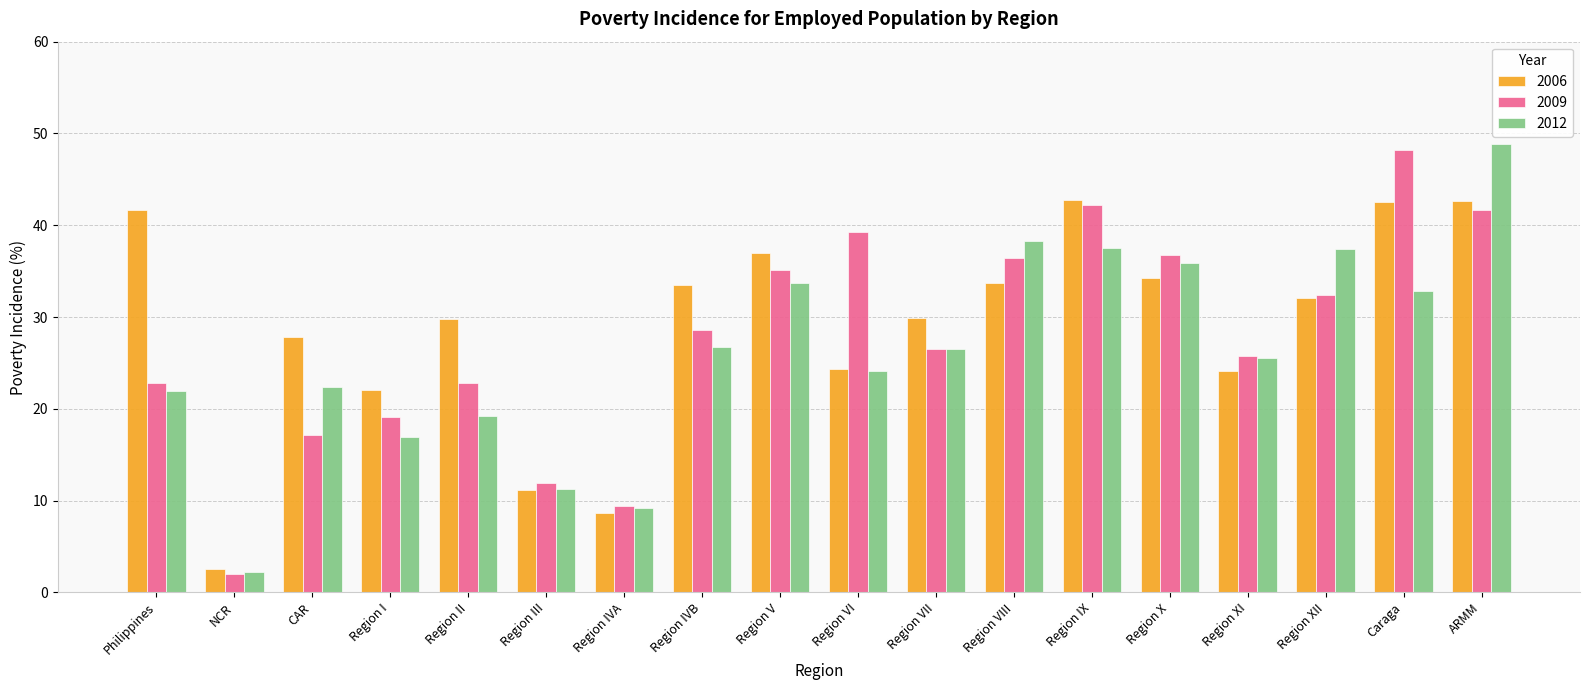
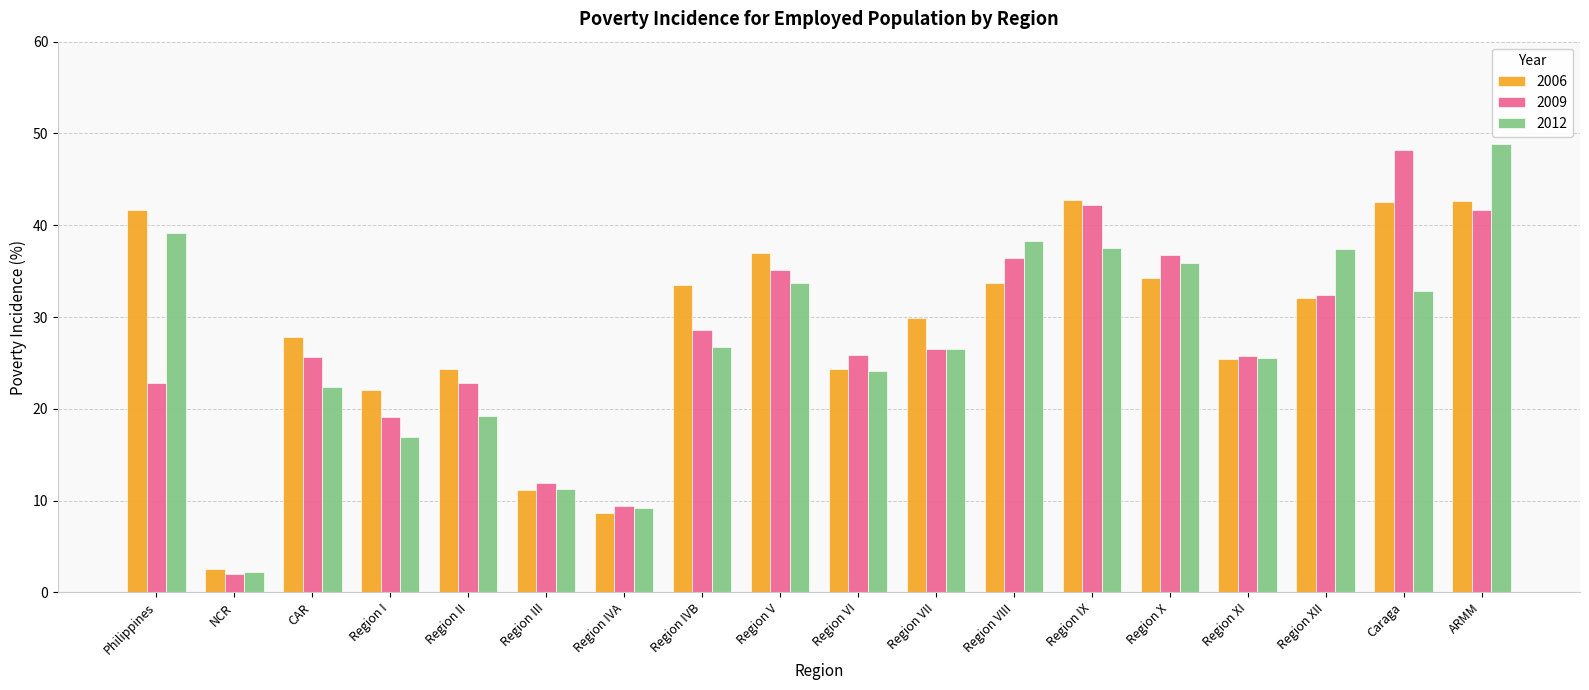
  {
    "2006": {
      "Philippines": 42,
      "NCR": 3,
      "CAR": 28,
      "Region I": 22,
-     "Region II": 30,
+     "Region II": 24,
      "Region III": 11,
      "Region IVA": 9,
      "Region IVB": 33,
      "Region V": 37,
      "Region VI": 24,
      "Region VII": 30,
      "Region VIII": 34,
      "Region IX": 43,
      "Region X": 34,
-     "Region XI": 24,
+     "Region XI": 25,
      "Region XII": 32,
      "Caraga": 43,
      "ARMM": 43
    },
    "2009": {
      "Philippines": 23,
      "NCR": 2,
-     "CAR": 17,
+     "CAR": 26,
      "Region I": 19,
      "Region II": 23,
      "Region III": 12,
      "Region IVA": 9,
      "Region IVB": 29,
      "Region V": 35,
-     "Region VI": 39,
+     "Region VI": 26,
      "Region VII": 26,
      "Region VIII": 36,
      "Region IX": 42,
      "Region X": 37,
      "Region XI": 26,
      "Region XII": 32,
      "Caraga": 48,
      "ARMM": 42
    },
    "2012": {
-     "Philippines": 22,
+     "Philippines": 39,
      "NCR": 2,
      "CAR": 22,
      "Region I": 17,
      "Region II": 19,
      "Region III": 11,
      "Region IVA": 9,
      "Region IVB": 27,
      "Region V": 34,
      "Region VI": 24,
      "Region VII": 27,
      "Region VIII": 38,
      "Region IX": 37,
      "Region X": 36,
      "Region XI": 26,
      "Region XII": 37,
      "Caraga": 33,
      "ARMM": 49
    }
  }
